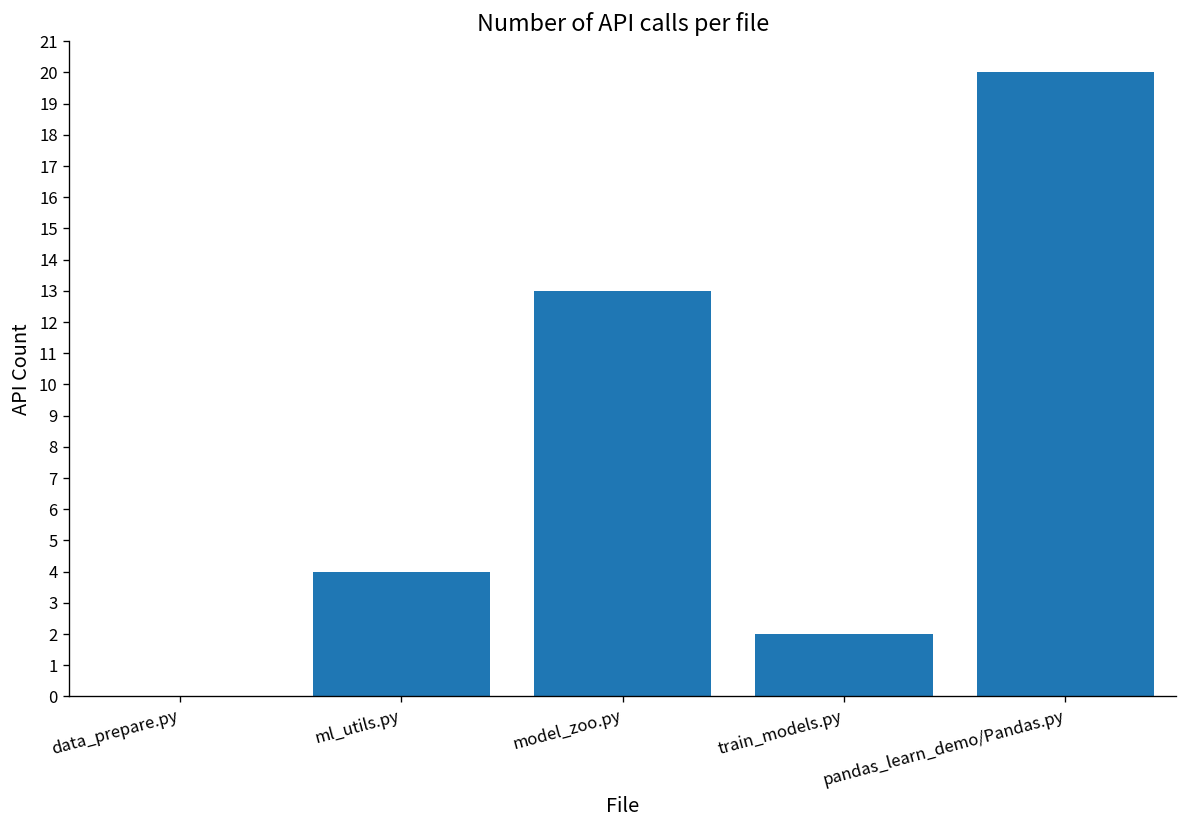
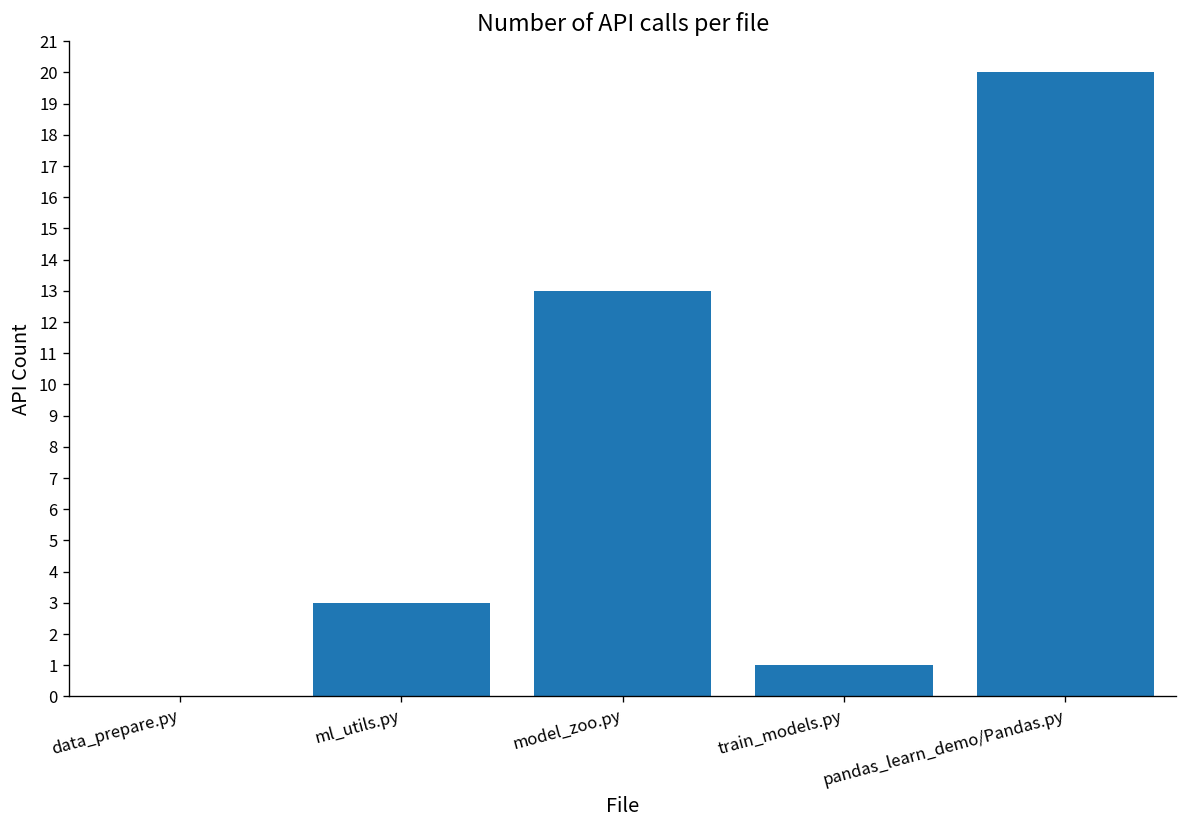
  {
    "data_prepare.py": 0,
-   "ml_utils.py": 4,
+   "ml_utils.py": 3,
    "model_zoo.py": 13,
-   "train_models.py": 2,
+   "train_models.py": 1,
    "pandas_learn_demo/Pandas.py": 20
  }
